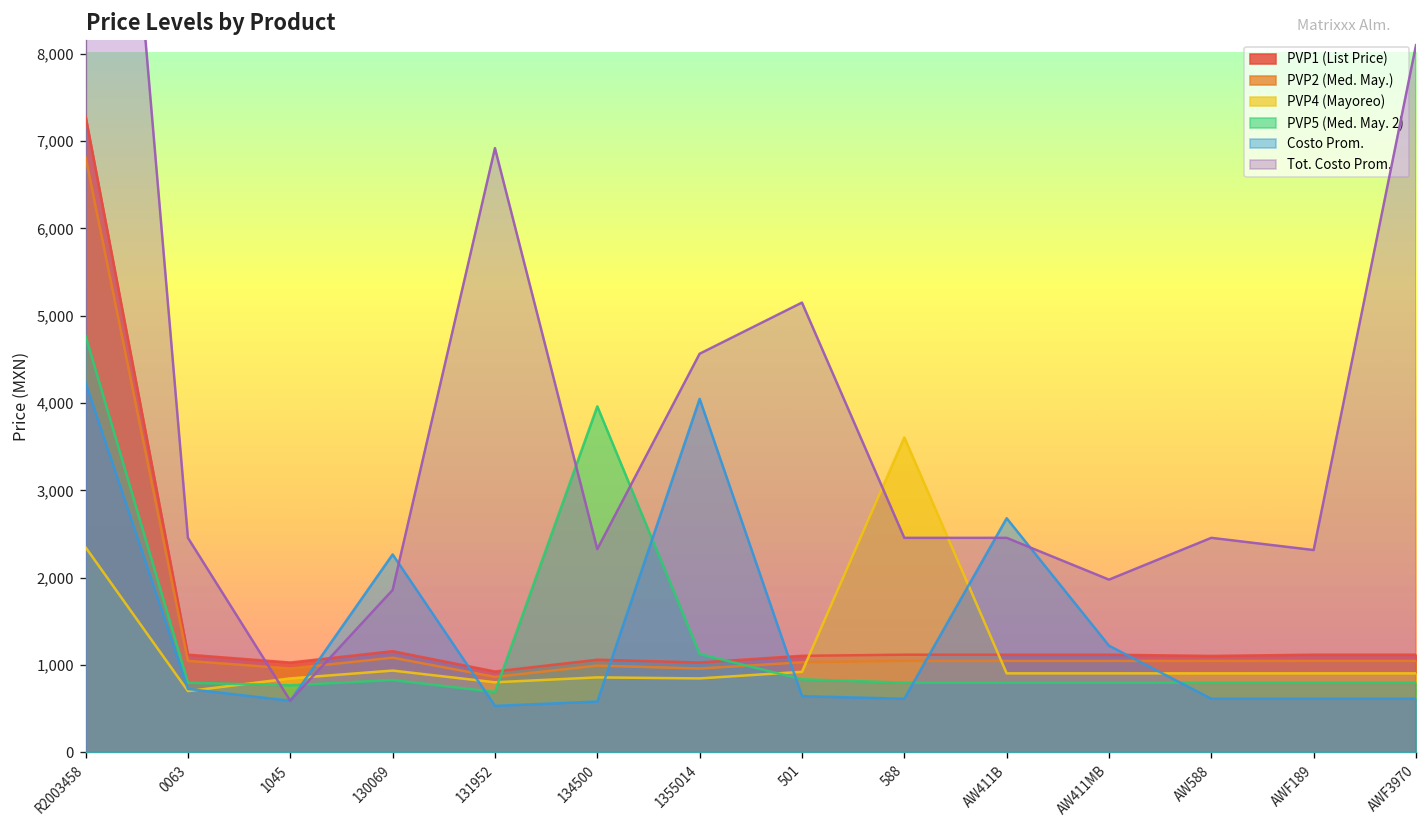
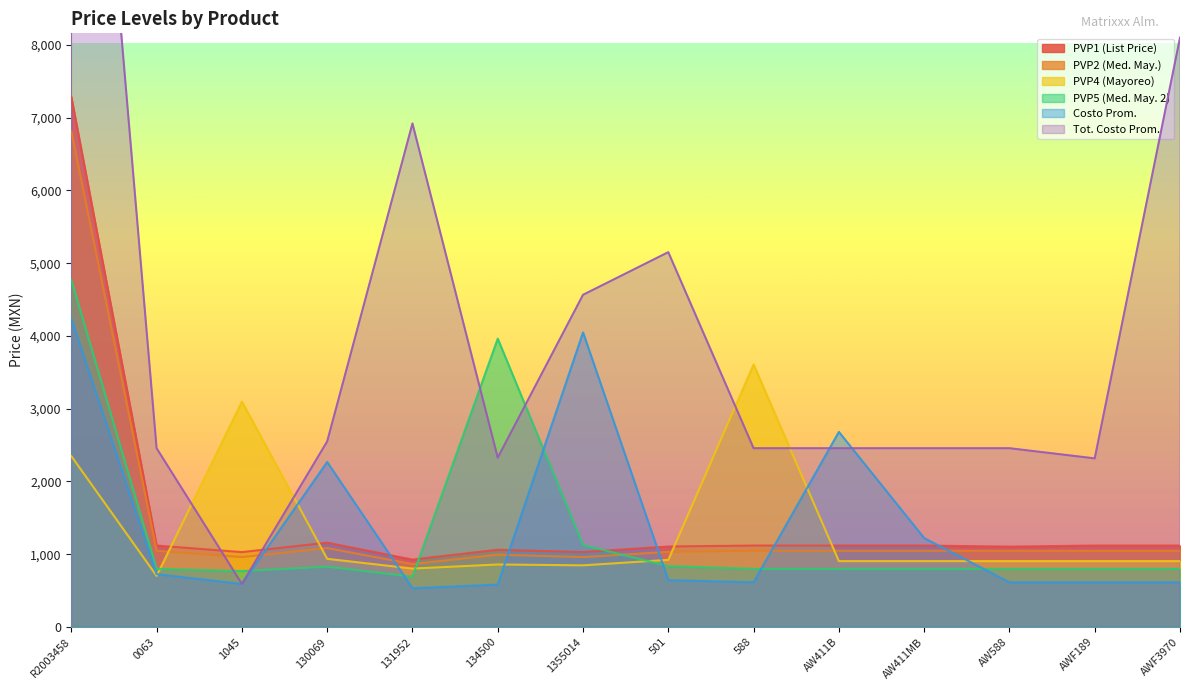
  {
    "PVP4 (Mayoreo)": {
      "R2003458": "2,300",
-     "1045": "800",
+     "1045": "3,100",
      "130069": "900",
      "131952": "800",
      "134500": "900",
      "1355014": "800",
      "501": "900",
      "588": "3,600",
      "AW411B": "900",
      "AW411MB": "900",
      "AW588": "900",
      "AWF189": "900",
      "AWF3970": "900"
    },
    "PVP5 (Med. May. 2)": {
      "R2003458": "4,800",
      "0063": "800",
      "1045": "800",
      "130069": "800",
      "131952": "700",
      "134500": "4,000",
      "1355014": "1,100",
      "501": "800",
      "588": "800",
      "AW411B": "800",
      "AW411MB": "800",
      "AW588": "800",
      "AWF189": "800",
      "AWF3970": "800"
    },
    "Costo Prom.": {
      "R2003458": "4,200",
      "130069": "2,300",
      "131952": "500",
      "134500": "600",
      "1355014": "4,000",
      "501": "600",
      "588": "600",
      "AW411B": "2,700",
      "AW411MB": "1,200",
      "AW588": "600",
      "AWF189": "600",
      "AWF3970": "600"
    },
    "Tot. Costo Prom.": {
      "0063": "2,500",
-     "130069": "1,900",
+     "130069": "2,600",
      "131952": "6,900",
      "134500": "2,300",
      "1355014": "4,600",
      "501": "5,200",
      "588": "2,500",
      "AW411B": "2,500",
-     "AW411MB": "2,000",
+     "AW411MB": "2,500",
      "AW588": "2,500",
      "AWF189": "2,300",
      "AWF3970": "8,100"
    }
  }
